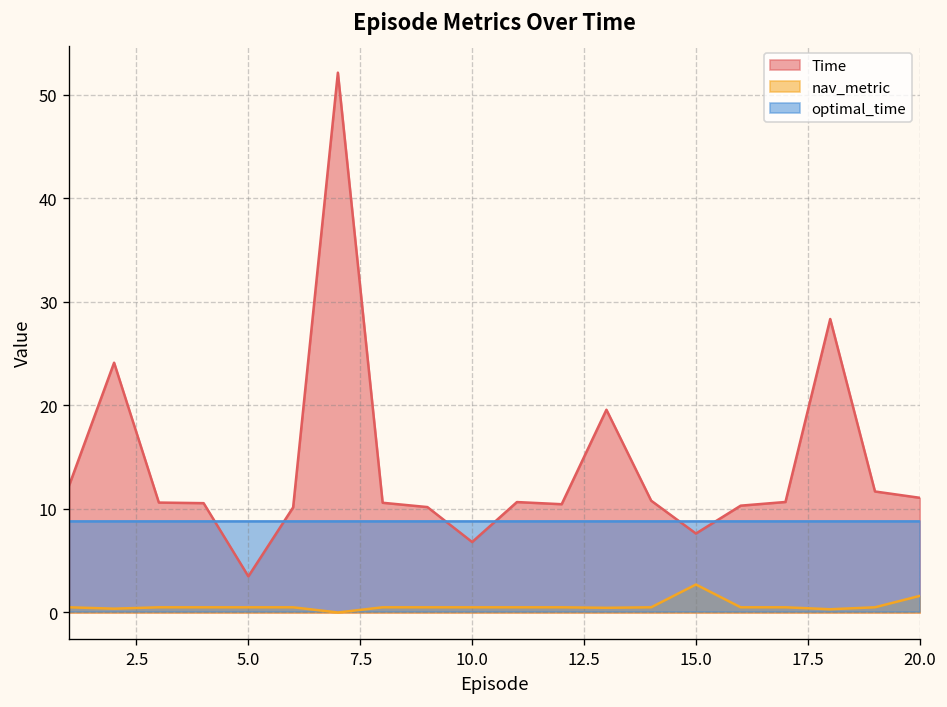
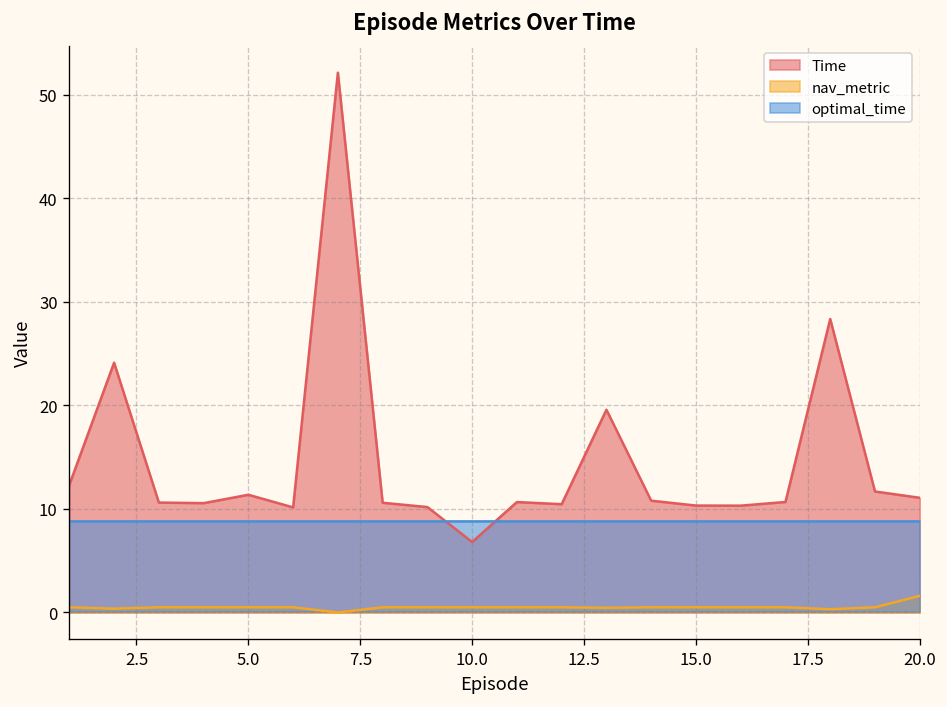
  {
    "Time": {
-     "5.0": 3,
+     "5.0": 11,
      "10.0": 7,
-     "15.0": 8,
+     "15.0": 10,
      "20.0": 11
    },
    "nav_metric": {
      "5.0": 1,
      "10.0": 1,
-     "15.0": 3,
+     "15.0": 1,
      "20.0": 2
    },
    "optimal_time": {
      "5.0": 9,
      "10.0": 9,
      "15.0": 9,
      "20.0": 9
    }
  }
